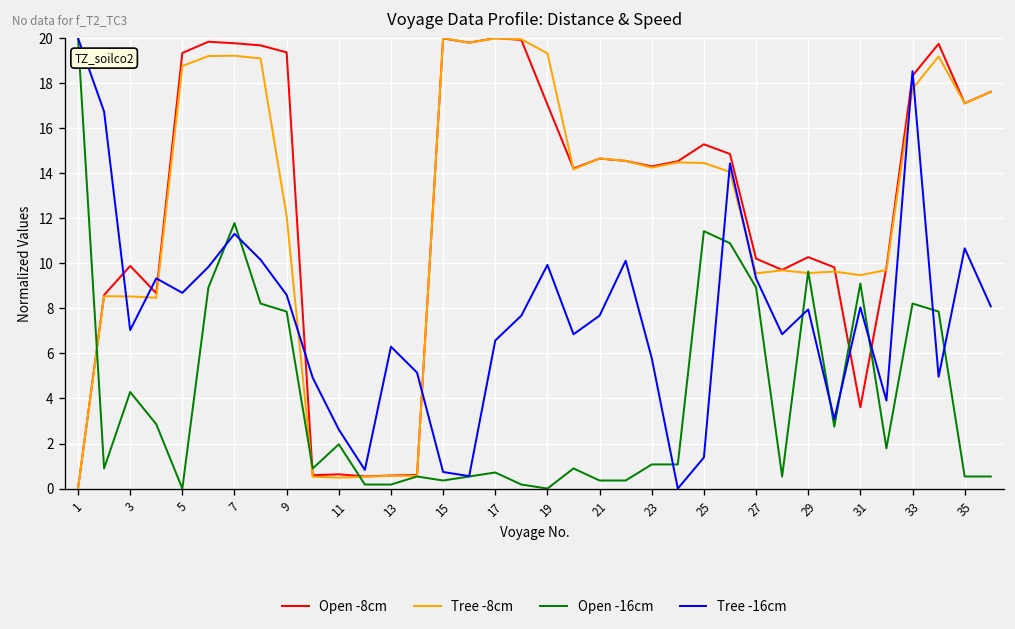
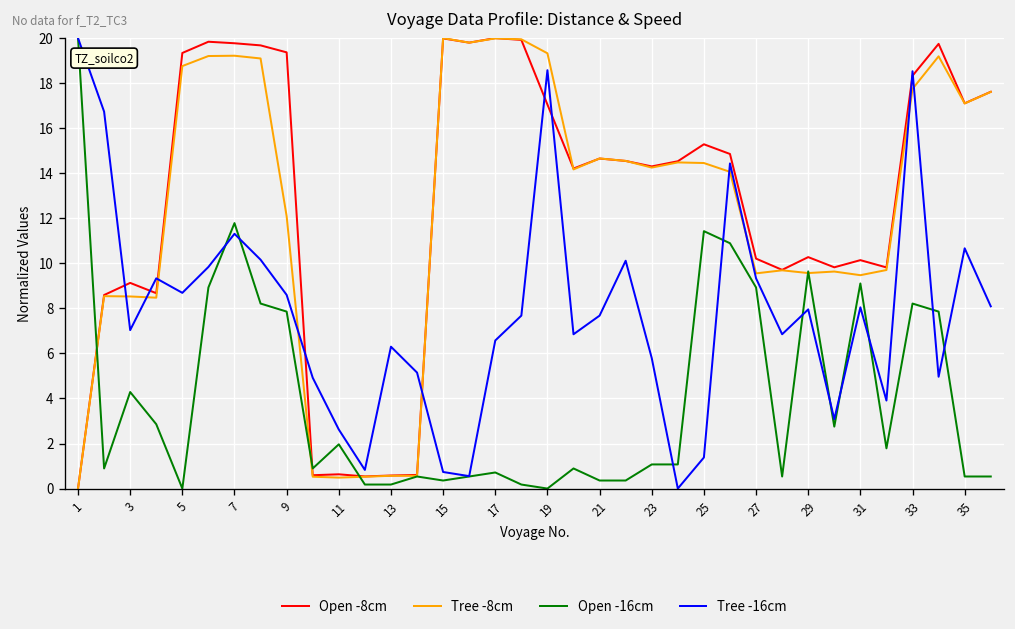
  {
    "Open -8cm": {
-     "3": 9.9,
+     "3": 9.1,
      "5": 19.3,
      "7": 19.8,
      "9": 19.4,
      "11": 0.6,
      "19": 17.1,
      "25": 15.3,
      "27": 10.2,
      "29": 10.3,
-     "31": 3.6,
+     "31": 10.1,
      "33": 18.3
    },
    "Tree -8cm": {
      "3": 8.5,
      "5": 18.8,
      "7": 19.2,
      "9": 12.1,
      "11": 0.5,
      "19": 19.3,
      "25": 14.5,
      "27": 9.6,
      "31": 9.5,
      "33": 17.7
    },
    "Open -16cm": {
      "3": 4.3,
      "5": 0.0,
      "7": 11.8,
      "9": 7.9,
      "11": 2.0,
      "13": 0.2,
      "15": 0.4,
      "17": 0.7,
      "19": 0.0,
      "21": 0.4,
      "23": 1.1,
      "25": 11.4,
      "27": 8.9,
      "31": 9.1,
      "33": 8.2,
      "35": 0.5
    },
    "Tree -16cm": {
      "3": 7.0,
      "5": 8.7,
      "7": 11.3,
      "9": 8.6,
      "11": 2.6,
      "13": 6.3,
      "15": 0.7,
      "17": 6.6,
-     "19": 9.9,
+     "19": 18.6,
      "21": 7.7,
      "23": 5.8,
      "25": 1.4,
      "27": 9.3,
      "29": 8.0,
      "31": 8.0,
      "33": 18.5,
      "35": 10.7
    }
  }
